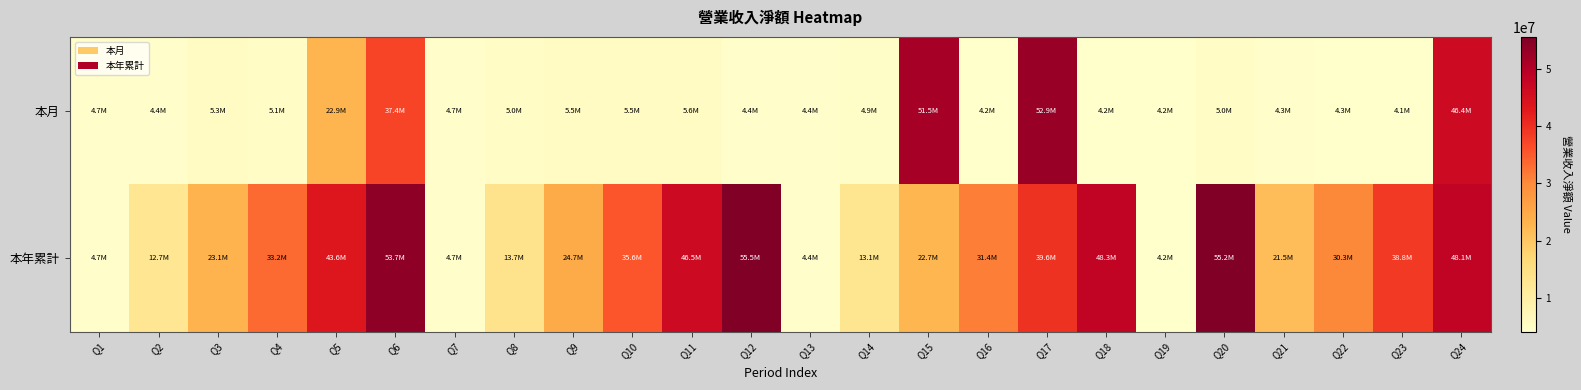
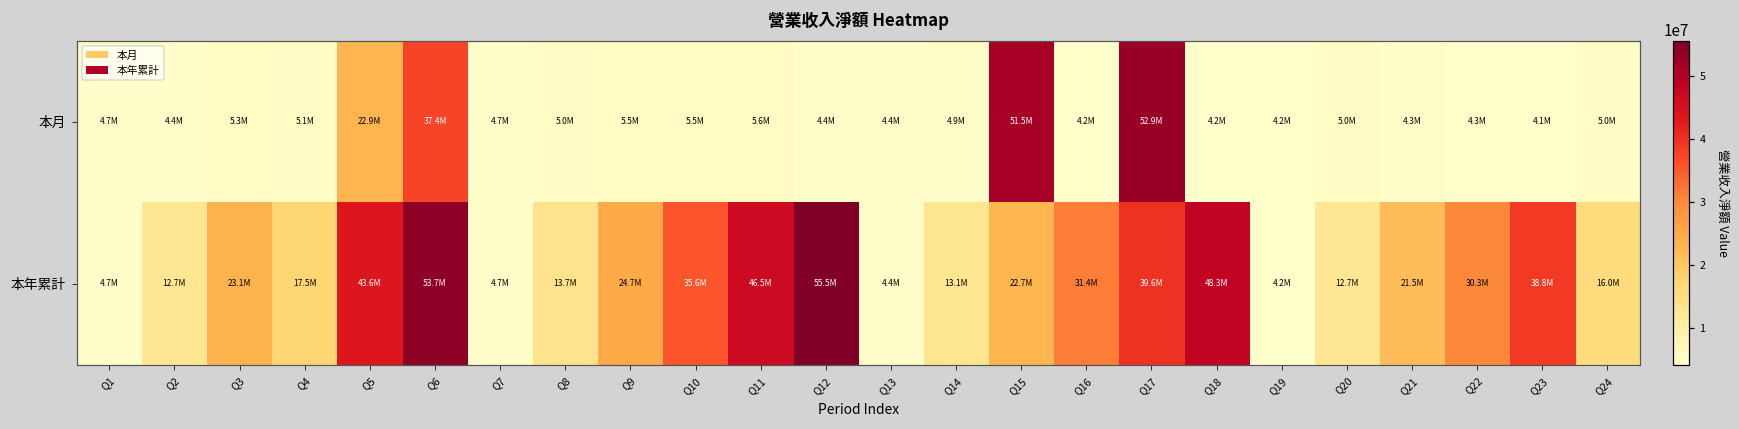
  {
    "本月": {
      "Q1": "4.7M",
      "Q2": "4.4M",
      "Q3": "5.3M",
      "Q4": "5.1M",
      "Q5": "22.9M",
      "Q6": "37.4M",
      "Q7": "4.7M",
      "Q8": "5.0M",
      "Q9": "5.5M",
      "Q10": "5.5M",
      "Q11": "5.6M",
      "Q12": "4.4M",
      "Q13": "4.4M",
      "Q14": "4.9M",
      "Q15": "51.5M",
      "Q16": "4.2M",
      "Q17": "52.9M",
      "Q18": "4.2M",
      "Q19": "4.2M",
      "Q20": "5.0M",
      "Q21": "4.3M",
      "Q22": "4.3M",
      "Q23": "4.1M",
-     "Q24": "46.4M"
+     "Q24": "5.0M"
    },
    "本年累計": {
      "Q1": "4.7M",
      "Q2": "12.7M",
      "Q3": "23.1M",
-     "Q4": "33.2M",
+     "Q4": "17.5M",
      "Q5": "43.6M",
      "Q6": "53.7M",
      "Q7": "4.7M",
      "Q8": "13.7M",
      "Q9": "24.7M",
      "Q10": "35.6M",
      "Q11": "46.5M",
      "Q12": "55.5M",
      "Q13": "4.4M",
      "Q14": "13.1M",
      "Q15": "22.7M",
      "Q16": "31.4M",
      "Q17": "39.6M",
      "Q18": "48.3M",
      "Q19": "4.2M",
-     "Q20": "55.2M",
+     "Q20": "12.7M",
      "Q21": "21.5M",
      "Q22": "30.3M",
      "Q23": "38.8M",
-     "Q24": "48.1M"
+     "Q24": "16.0M"
    }
  }
